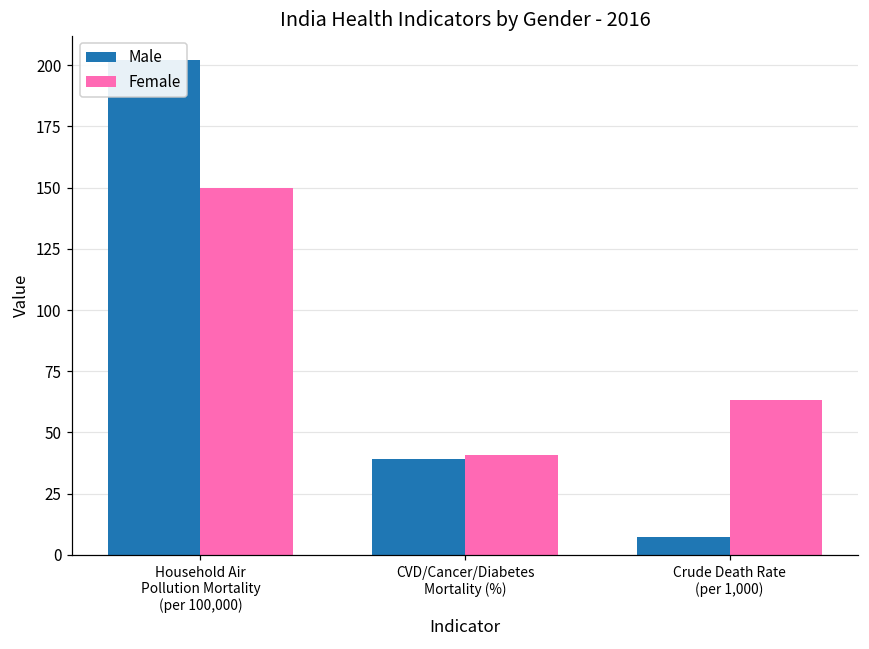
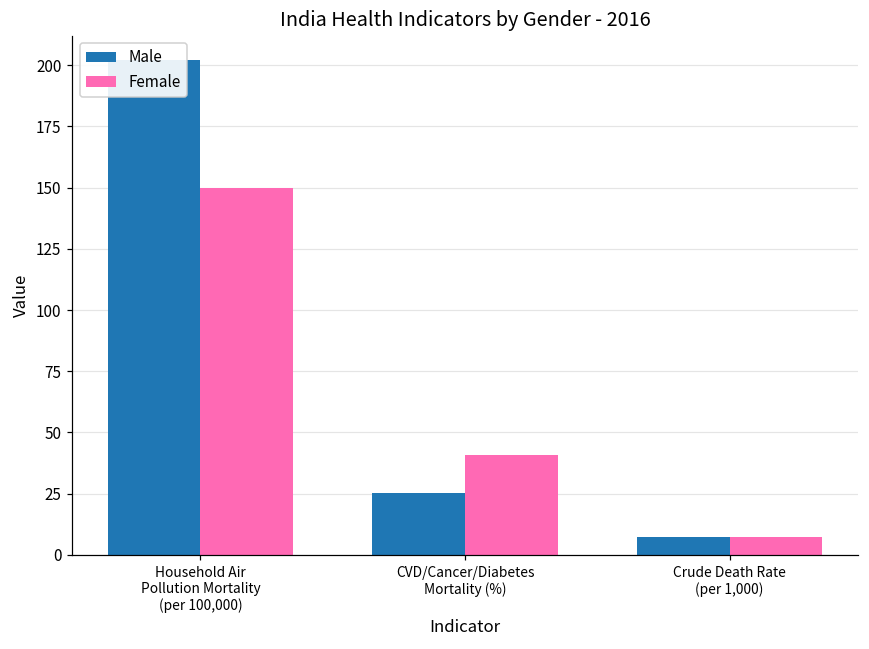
  {
    "Male": {
-     "CVD/Cancer/Diabetes Mortality (%)": 39,
+     "CVD/Cancer/Diabetes Mortality (%)": 25,
      "Crude Death Rate (per 1,000)": 7
    },
    "Female": {
      "Household Air Pollution Mortality (per 100,000)": 150,
      "CVD/Cancer/Diabetes Mortality (%)": 41,
-     "Crude Death Rate (per 1,000)": 63
+     "Crude Death Rate (per 1,000)": 7
    }
  }
